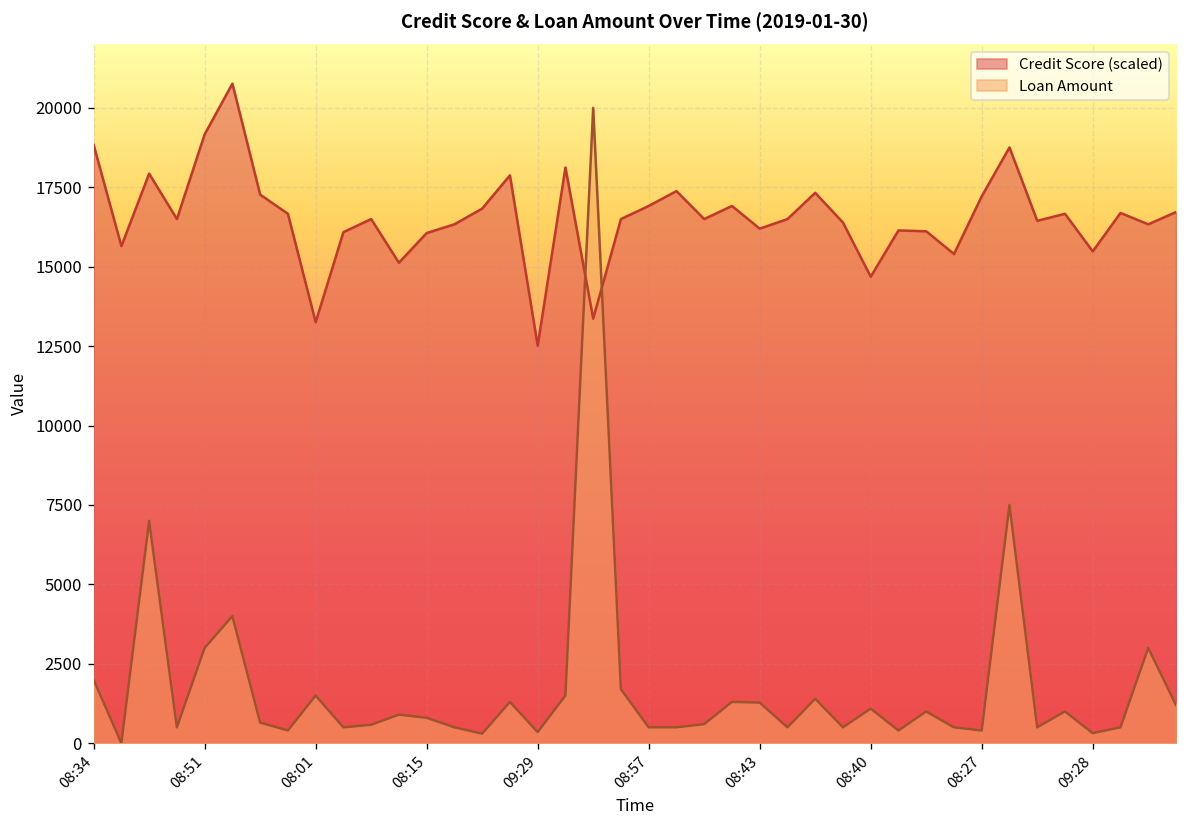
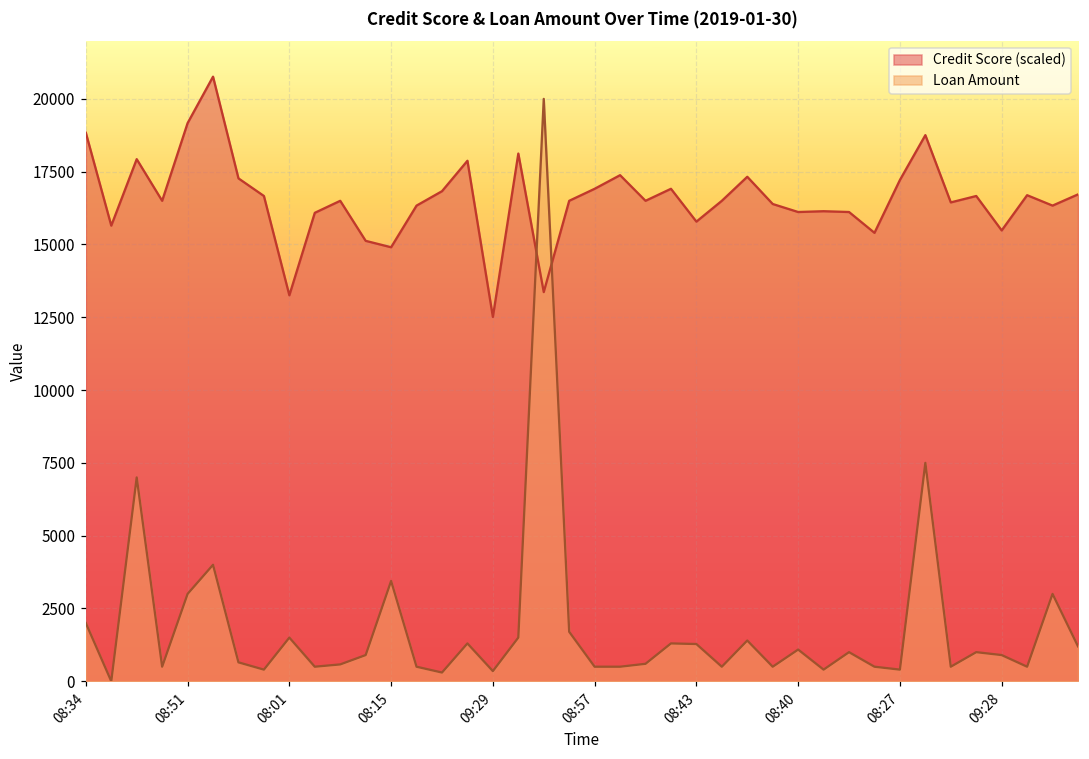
  {
    "Credit Score (scaled)": {
      "08:34": 18800,
-     "08:15": 16100,
+     "08:15": 14900,
      "09:29": 12500,
      "08:57": 16900,
-     "08:43": 16200,
-     "08:40": 14700,
+     "08:43": 15800,
+     "08:40": 16100,
      "08:27": 17200,
      "09:28": 15500
    },
    "Loan Amount": {
      "08:34": 2000,
-     "08:15": 800,
+     "08:15": 3400,
      "09:29": 400,
      "08:57": 500,
      "08:43": 1300,
      "08:40": 1100,
      "08:27": 400,
-     "09:28": 300
+     "09:28": 900
    }
  }
